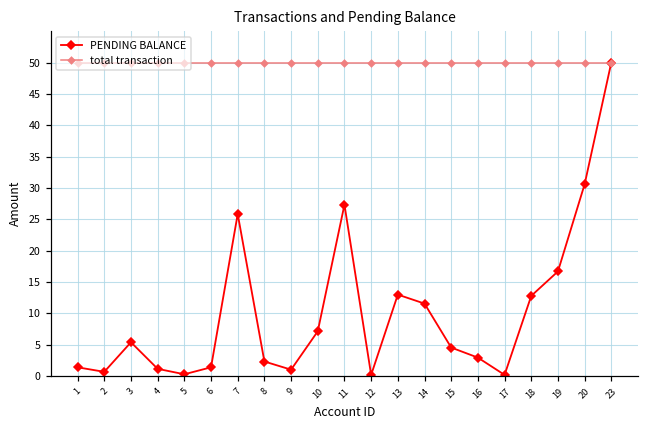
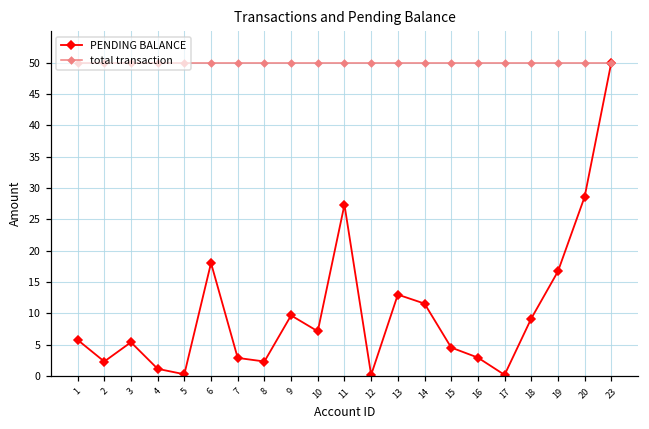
  {
    "PENDING BALANCE": {
-     "1": 1,
-     "2": 1,
+     "1": 6,
+     "2": 2,
      "3": 5,
      "4": 1,
      "5": 0,
-     "6": 1,
-     "7": 26,
+     "6": 18,
+     "7": 3,
      "8": 2,
-     "9": 1,
+     "9": 10,
      "10": 7,
      "11": 27,
      "12": 0,
      "13": 13,
      "14": 12,
      "15": 5,
      "16": 3,
      "17": 0,
-     "18": 13,
+     "18": 9,
      "19": 17,
-     "20": 31
+     "20": 29
    },
    "total transaction": {
      "6": 50,
      "7": 50,
      "8": 50,
      "9": 50,
      "10": 50,
      "11": 50,
      "12": 50,
      "13": 50,
      "14": 50,
      "15": 50,
      "16": 50,
      "17": 50,
      "18": 50,
      "19": 50,
      "20": 50
    }
  }
